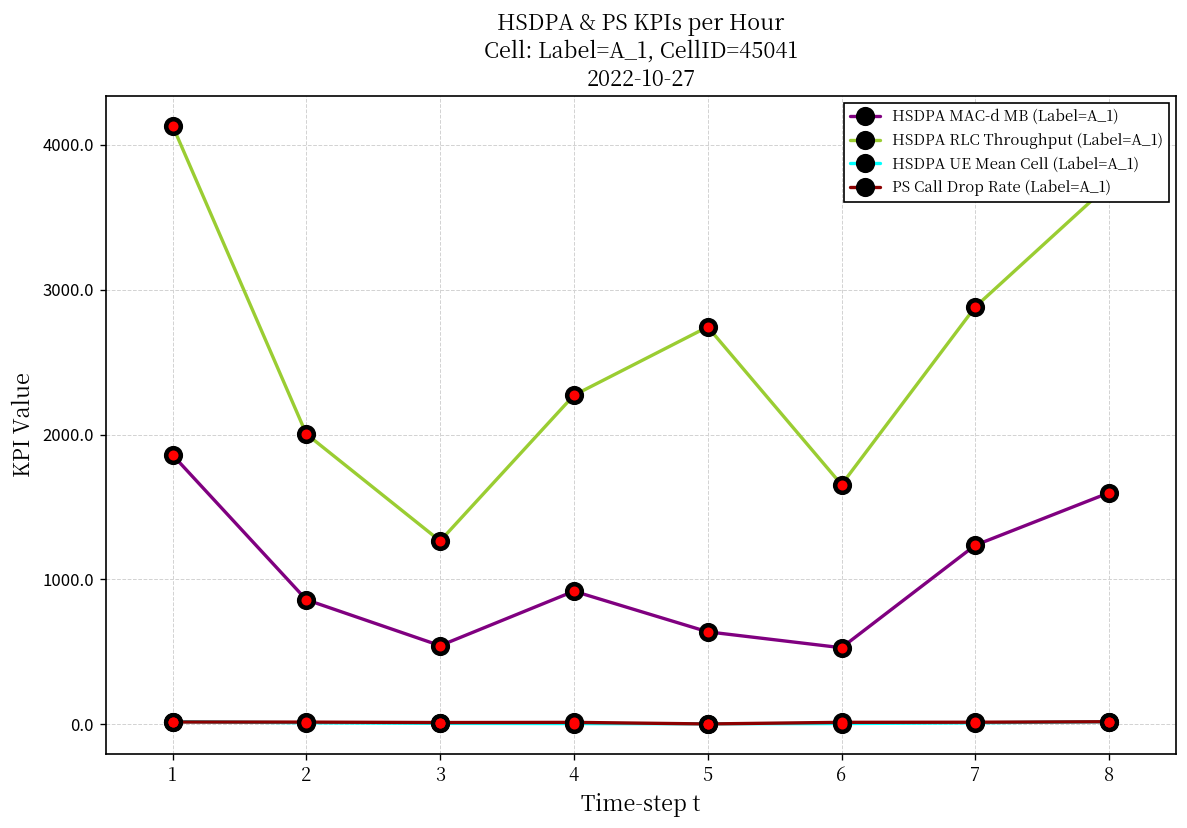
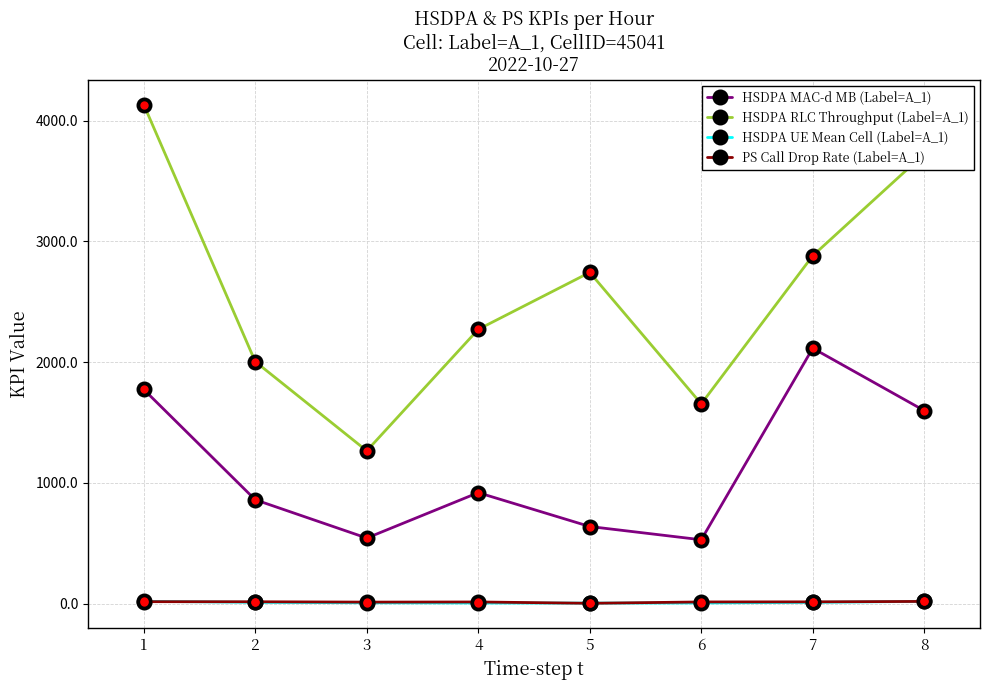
  {
    "HSDPA MAC-d MB (Label=A_1)": {
-     "1": 1860,
+     "1": 1770,
      "2": 860,
      "3": 540,
      "4": 920,
      "5": 640,
      "6": 530,
-     "7": 1240,
+     "7": 2120,
      "8": 1600
    },
    "HSDPA RLC Throughput (Label=A_1)": {
      "1": 4130,
      "2": 2000,
      "3": 1270,
      "4": 2270,
      "5": 2740,
      "6": 1650,
      "7": 2880
    }
  }
